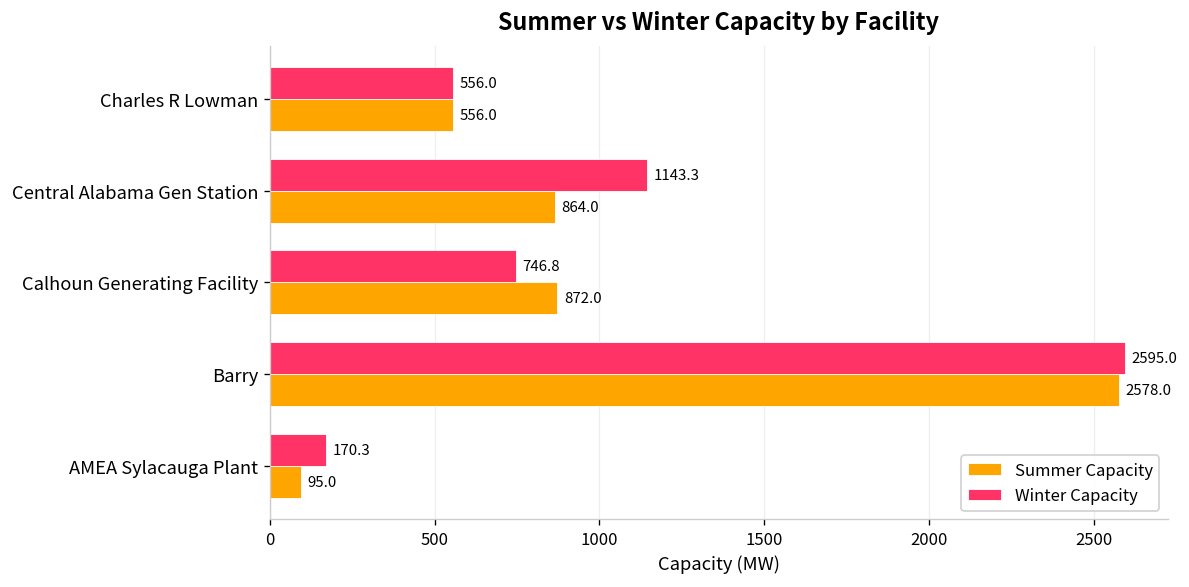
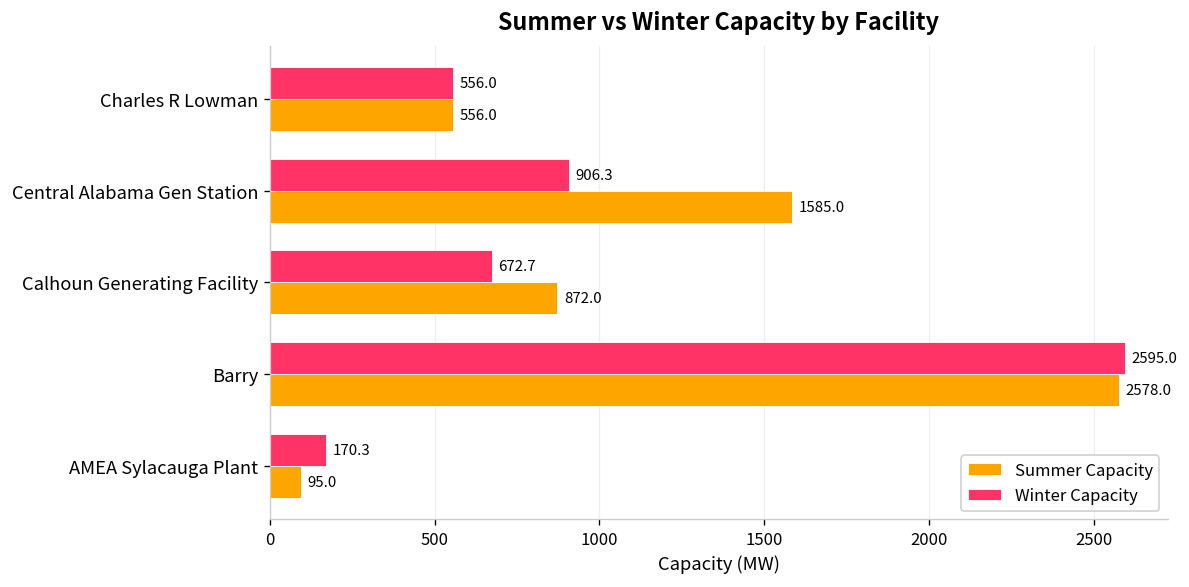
  {
    "Summer Capacity": {
      "Charles R Lowman": 556.0,
-     "Central Alabama Gen Station": 864.0,
+     "Central Alabama Gen Station": 1585.0,
      "Calhoun Generating Facility": 872.0,
      "Barry": 2578.0,
      "AMEA Sylacauga Plant": 95.0
    },
    "Winter Capacity": {
      "Charles R Lowman": 556.0,
-     "Central Alabama Gen Station": 1143.3,
-     "Calhoun Generating Facility": 746.8,
+     "Central Alabama Gen Station": 906.3,
+     "Calhoun Generating Facility": 672.7,
      "Barry": 2595.0,
      "AMEA Sylacauga Plant": 170.3
    }
  }
